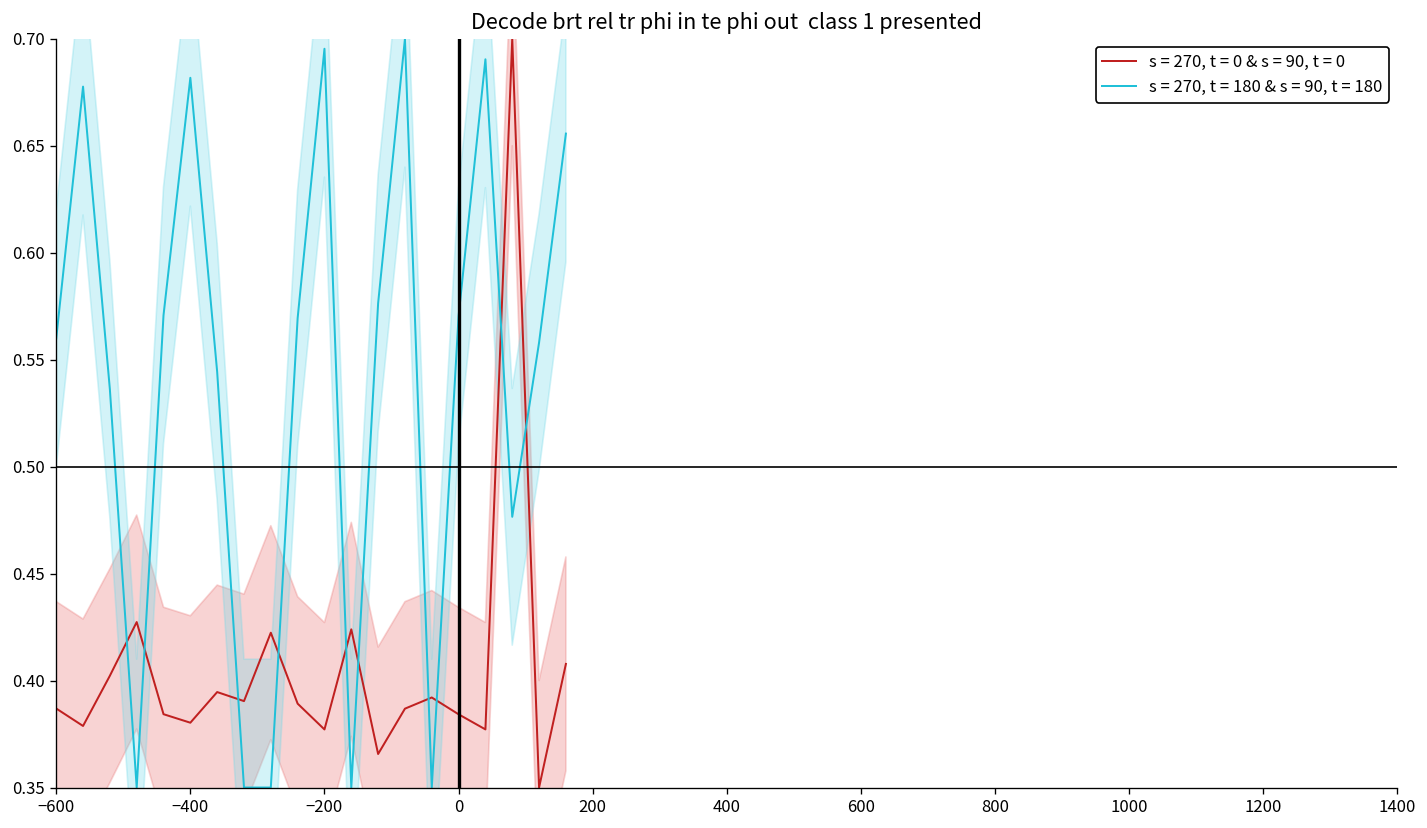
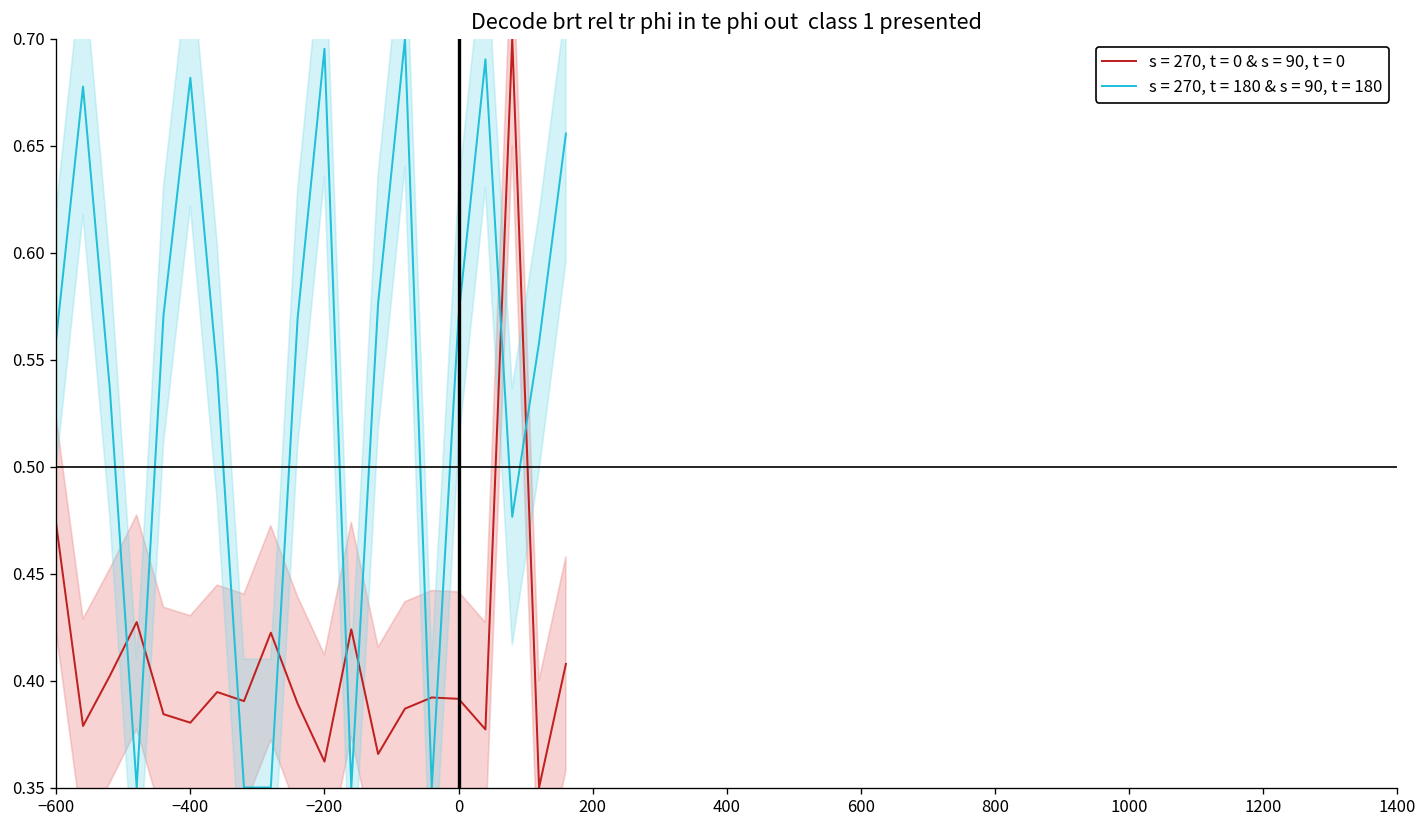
  {
    "s = 270, t = 0 & s = 90, t = 0": {
-     "−600": 0.387,
+     "−600": 0.473,
      "−400": 0.380,
-     "−200": 0.377,
-     "0": 0.384
+     "−200": 0.362,
+     "0": 0.391
    },
    "s = 270, t = 180 & s = 90, t = 180": {
      "−600": 0.560,
      "−400": 0.682,
      "−200": 0.695,
      "0": 0.571
    }
  }
